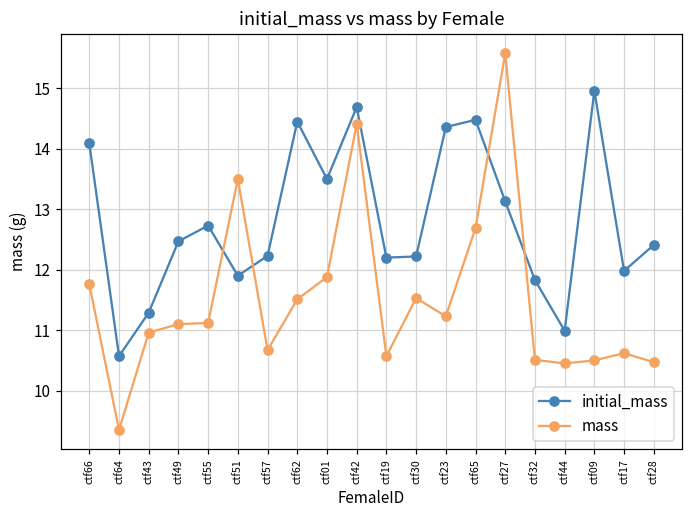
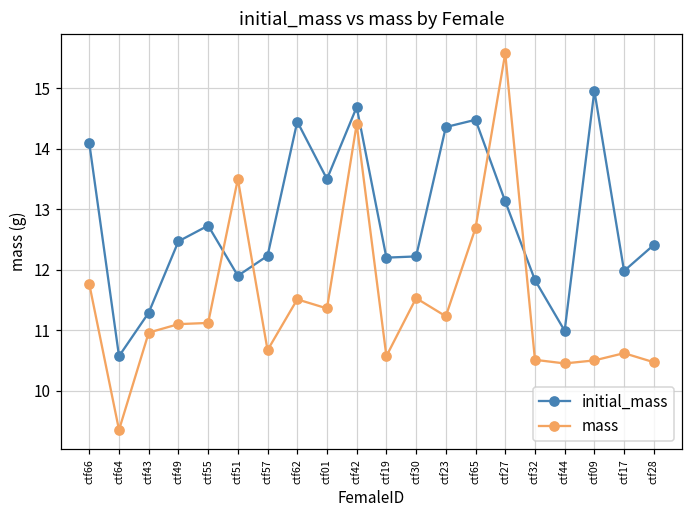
  {
    "initial_mass": {
      "ctf66": 14.1,
      "ctf64": 10.6,
      "ctf43": 11.3,
      "ctf49": 12.5,
      "ctf55": 12.7,
      "ctf51": 11.9,
      "ctf57": 12.2,
      "ctf62": 14.5,
      "ctf01": 13.5,
      "ctf42": 14.7,
      "ctf19": 12.2,
      "ctf30": 12.2,
      "ctf23": 14.4,
      "ctf65": 14.5,
      "ctf27": 13.1,
      "ctf32": 11.8,
      "ctf44": 11.0,
      "ctf09": 15.0,
      "ctf17": 12.0,
      "ctf28": 12.4
    },
    "mass": {
      "ctf66": 11.8,
      "ctf64": 9.4,
      "ctf43": 11.0,
      "ctf49": 11.1,
      "ctf55": 11.1,
      "ctf51": 13.5,
      "ctf57": 10.7,
      "ctf62": 11.5,
-     "ctf01": 11.9,
+     "ctf01": 11.4,
      "ctf42": 14.4,
      "ctf19": 10.6,
      "ctf30": 11.5,
      "ctf23": 11.2,
      "ctf65": 12.7,
      "ctf27": 15.6,
      "ctf32": 10.5,
      "ctf44": 10.5,
      "ctf09": 10.5,
      "ctf17": 10.6,
      "ctf28": 10.5
    }
  }
